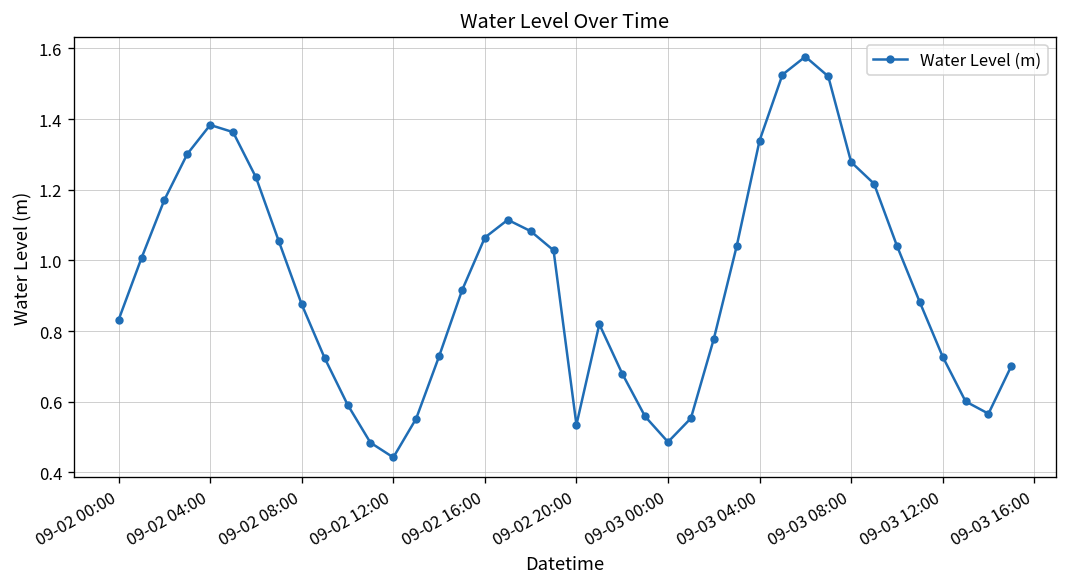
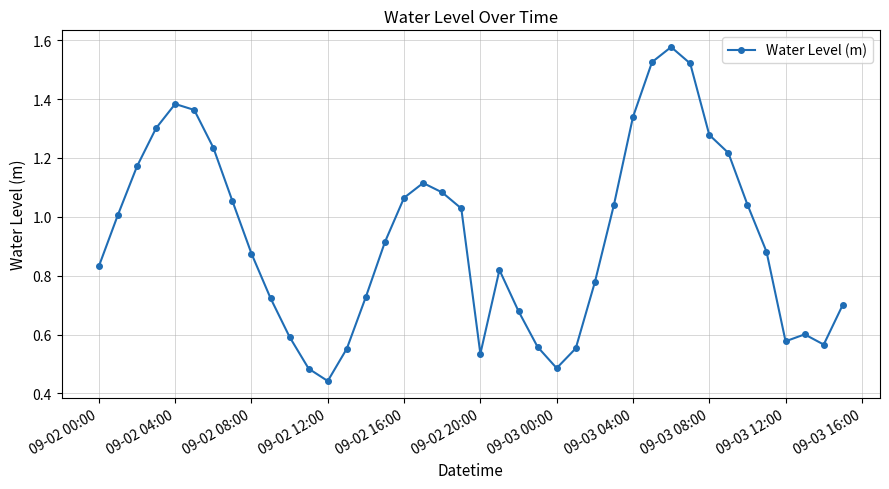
  {
    "09-02 00:00": 0.83,
    "09-02 04:00": 1.38,
    "09-02 08:00": 0.88,
    "09-02 12:00": 0.44,
    "09-02 16:00": 1.06,
    "09-02 20:00": 0.53,
    "09-03 00:00": 0.49,
    "09-03 04:00": 1.34,
    "09-03 08:00": 1.28,
-   "09-03 12:00": 0.73
+   "09-03 12:00": 0.58
  }
